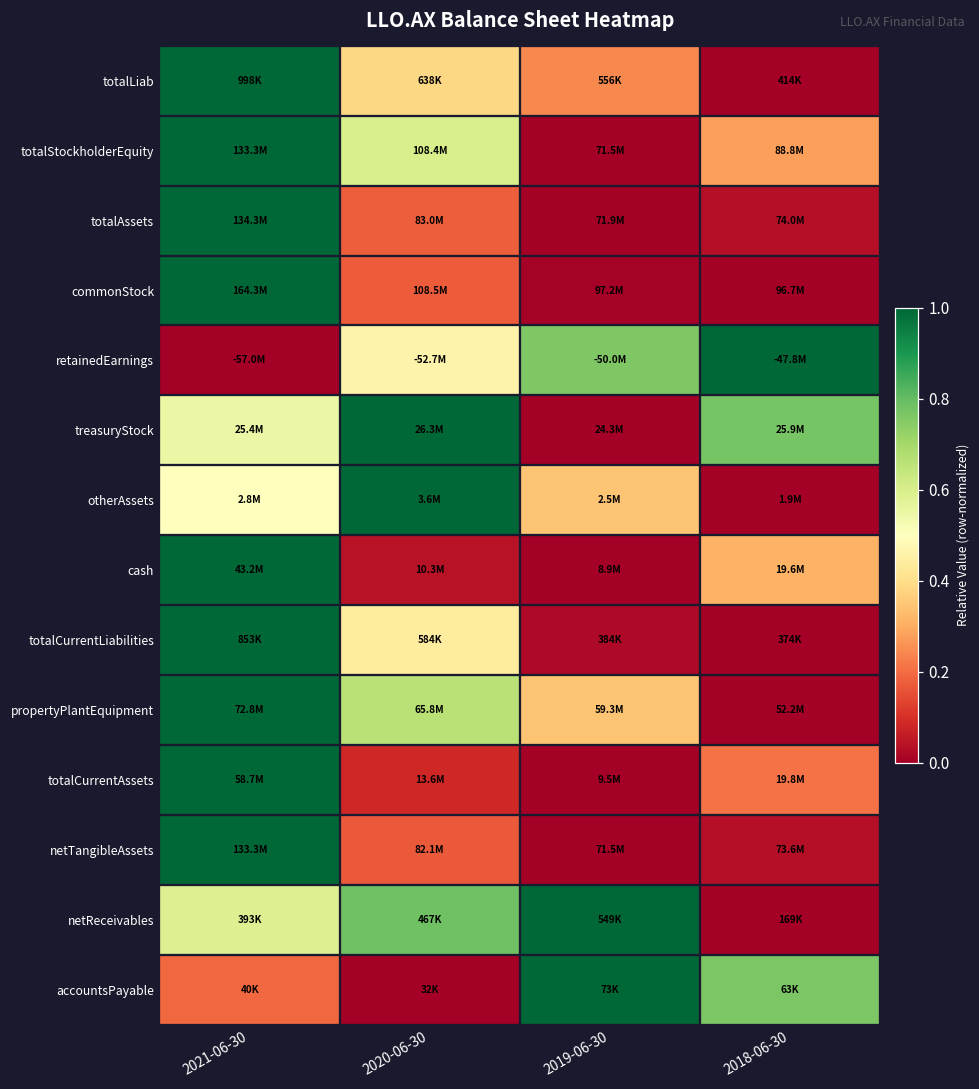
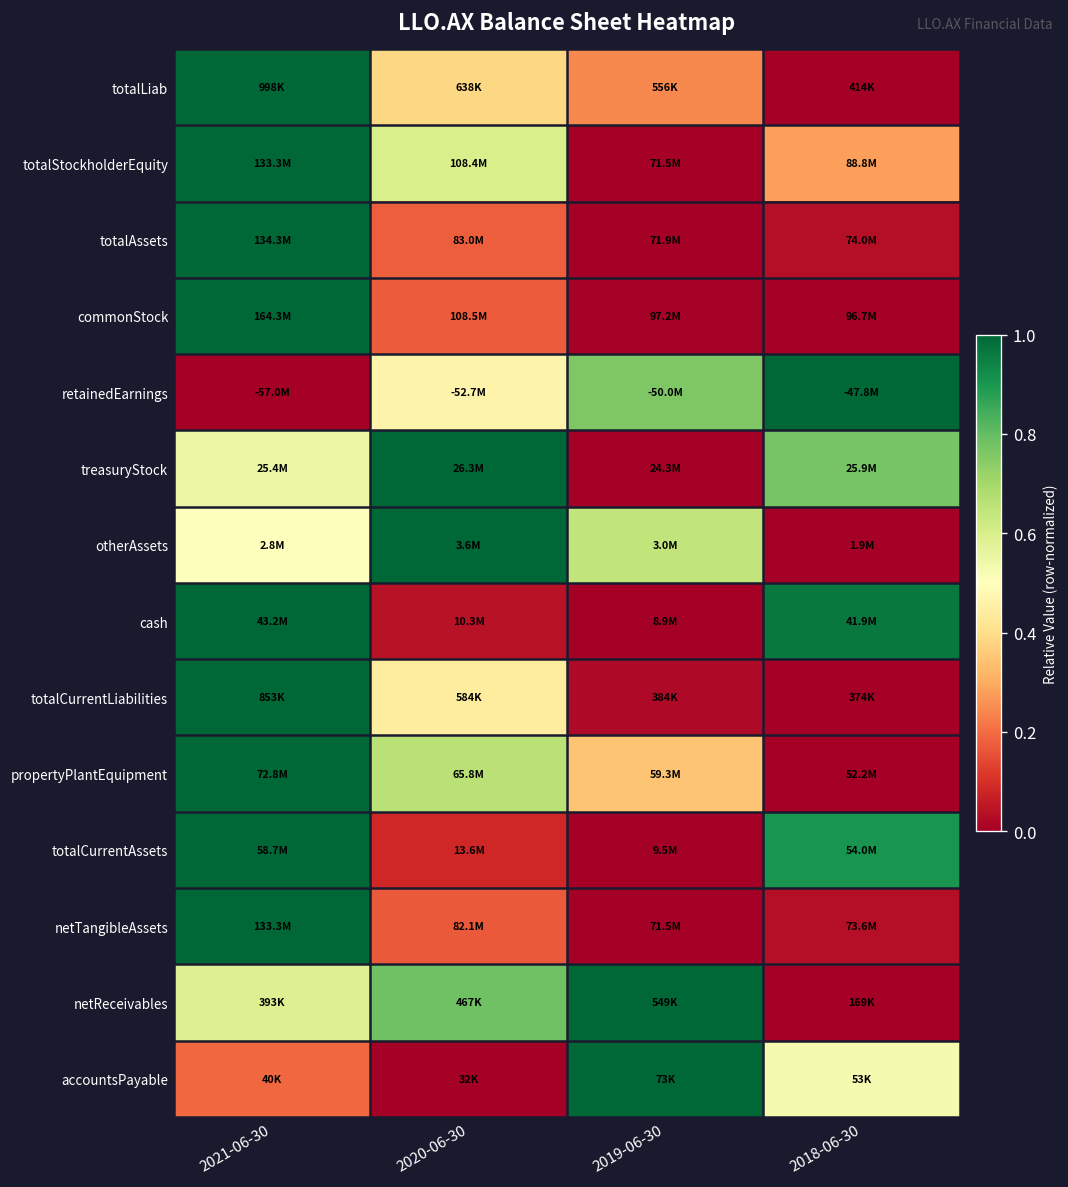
  {
    "totalLiab": {
      "2021-06-30": "998K",
      "2020-06-30": "638K",
      "2019-06-30": "556K",
      "2018-06-30": "414K"
    },
    "totalStockholderEquity": {
      "2021-06-30": "133.3M",
      "2020-06-30": "108.4M",
      "2019-06-30": "71.5M",
      "2018-06-30": "88.8M"
    },
    "totalAssets": {
      "2021-06-30": "134.3M",
      "2020-06-30": "83.0M",
      "2019-06-30": "71.9M",
      "2018-06-30": "74.0M"
    },
    "commonStock": {
      "2021-06-30": "164.3M",
      "2020-06-30": "108.5M",
      "2019-06-30": "97.2M",
      "2018-06-30": "96.7M"
    },
    "retainedEarnings": {
      "2021-06-30": "-57.0M",
      "2020-06-30": "-52.7M",
      "2019-06-30": "-50.0M",
      "2018-06-30": "-47.8M"
    },
    "treasuryStock": {
      "2021-06-30": "25.4M",
      "2020-06-30": "26.3M",
      "2019-06-30": "24.3M",
      "2018-06-30": "25.9M"
    },
    "otherAssets": {
      "2021-06-30": "2.8M",
      "2020-06-30": "3.6M",
-     "2019-06-30": "2.5M",
+     "2019-06-30": "3.0M",
      "2018-06-30": "1.9M"
    },
    "cash": {
      "2021-06-30": "43.2M",
      "2020-06-30": "10.3M",
      "2019-06-30": "8.9M",
-     "2018-06-30": "19.6M"
+     "2018-06-30": "41.9M"
    },
    "totalCurrentLiabilities": {
      "2021-06-30": "853K",
      "2020-06-30": "584K",
      "2019-06-30": "384K",
      "2018-06-30": "374K"
    },
    "propertyPlantEquipment": {
      "2021-06-30": "72.8M",
      "2020-06-30": "65.8M",
      "2019-06-30": "59.3M",
      "2018-06-30": "52.2M"
    },
    "totalCurrentAssets": {
      "2021-06-30": "58.7M",
      "2020-06-30": "13.6M",
      "2019-06-30": "9.5M",
-     "2018-06-30": "19.8M"
+     "2018-06-30": "54.0M"
    },
    "netTangibleAssets": {
      "2021-06-30": "133.3M",
      "2020-06-30": "82.1M",
      "2019-06-30": "71.5M",
      "2018-06-30": "73.6M"
    },
    "netReceivables": {
      "2021-06-30": "393K",
      "2020-06-30": "467K",
      "2019-06-30": "549K",
      "2018-06-30": "169K"
    },
    "accountsPayable": {
      "2021-06-30": "40K",
      "2020-06-30": "32K",
      "2019-06-30": "73K",
-     "2018-06-30": "63K"
+     "2018-06-30": "53K"
    }
  }
